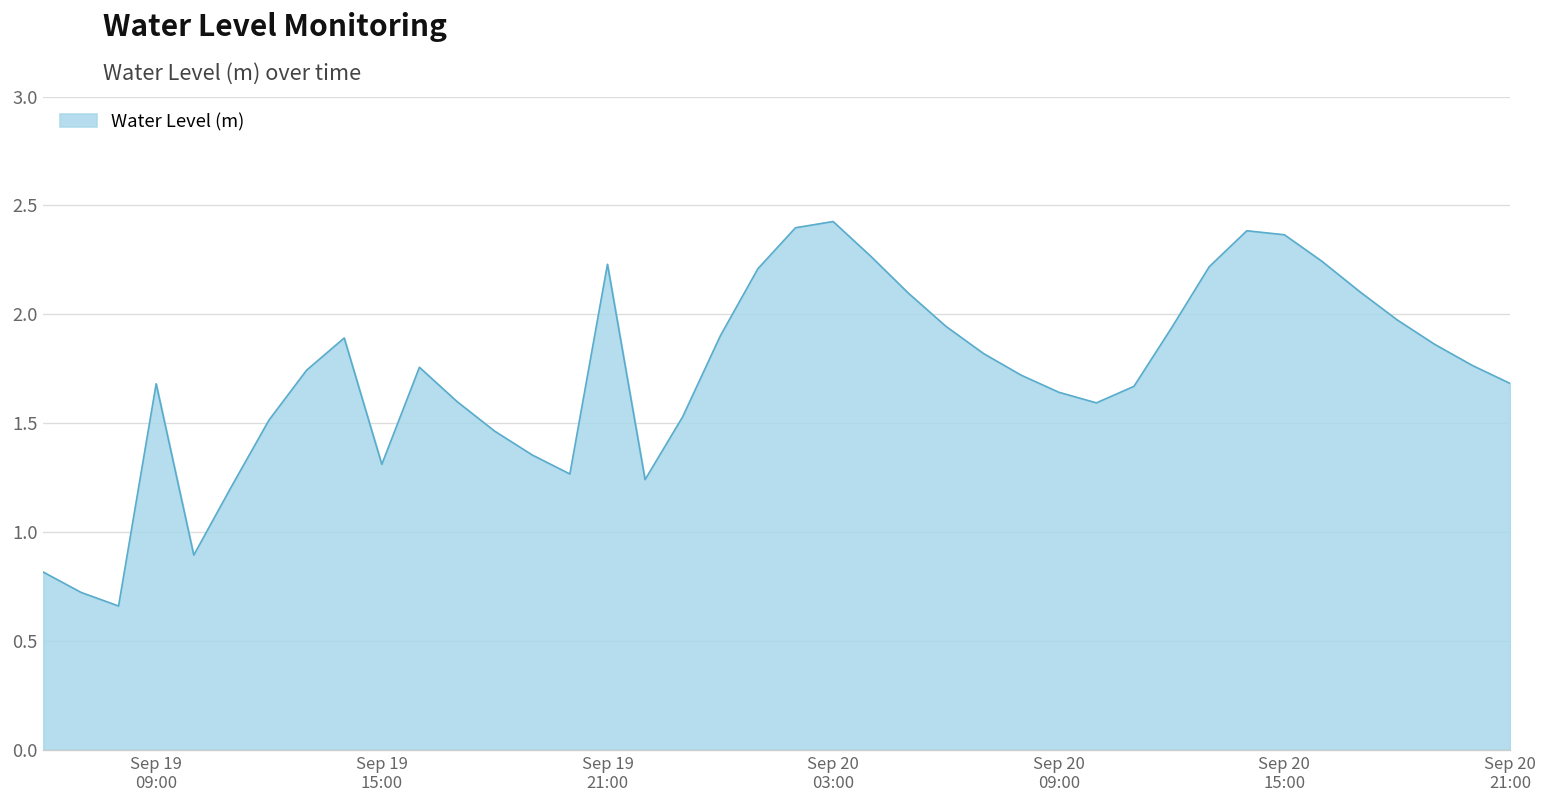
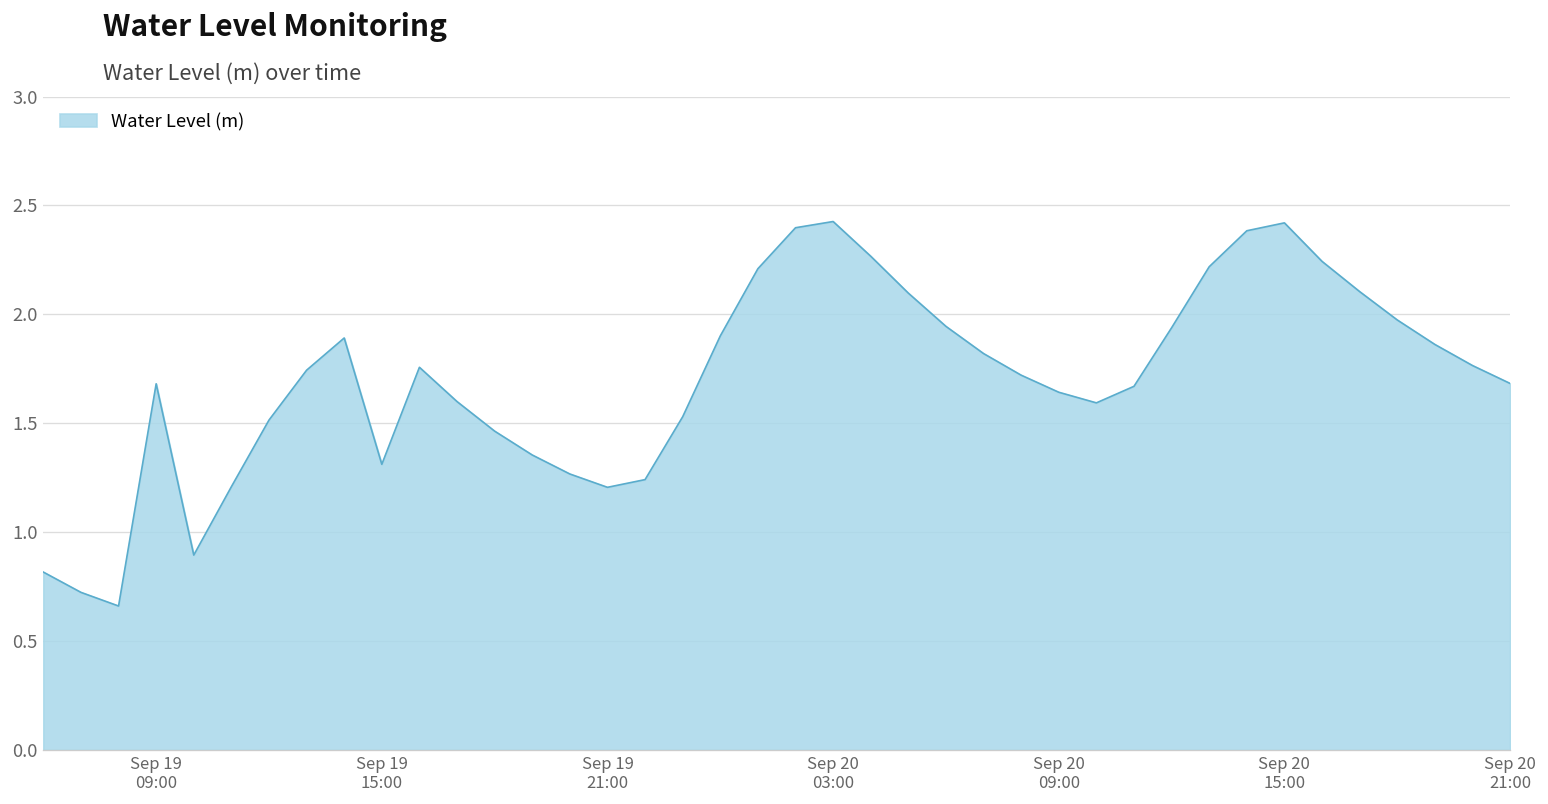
  {
    "Sep 19 09:00": 1.68,
    "Sep 19 15:00": 1.31,
-   "Sep 19 21:00": 2.23,
+   "Sep 19 21:00": 1.21,
    "Sep 20 03:00": 2.43,
    "Sep 20 09:00": 1.64,
-   "Sep 20 15:00": 2.37,
+   "Sep 20 15:00": 2.42,
    "Sep 20 21:00": 1.68
  }
